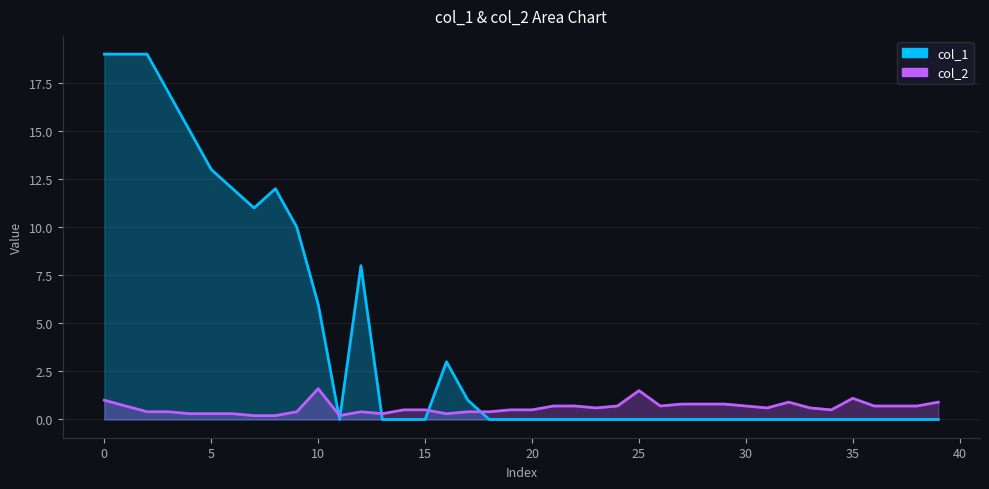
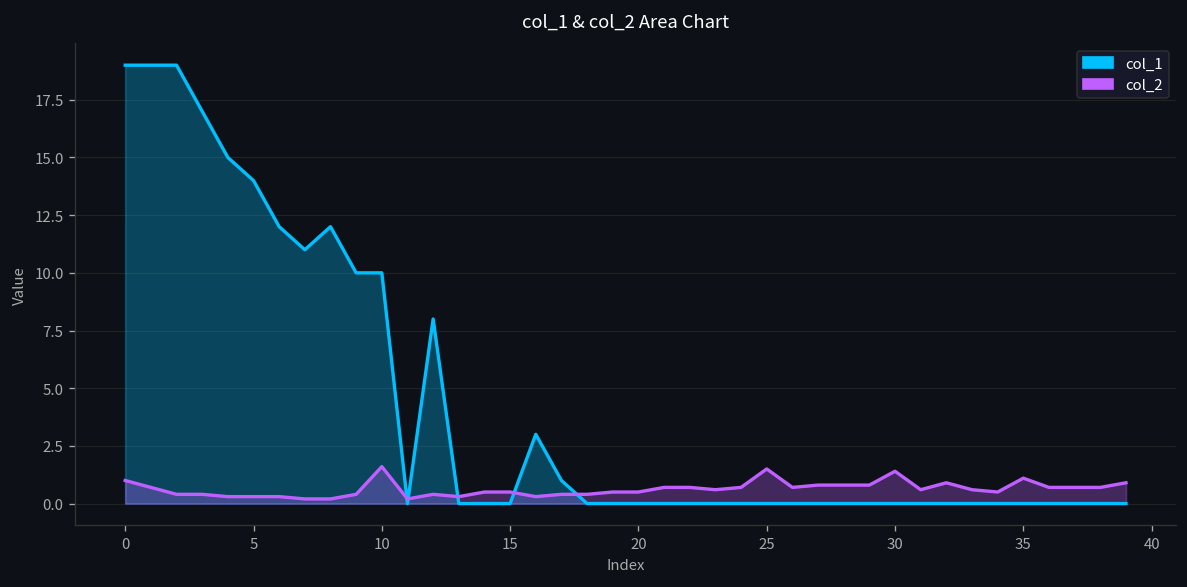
  {
    "col_1": {
      "0": 19,
-     "5": 13,
-     "10": 6,
+     "5": 14,
+     "10": 10,
      "15": 0,
      "20": 0,
      "25": 0,
      "30": 0,
      "35": 0
    },
    "col_2": {
      "0": 1.0,
      "5": 0.3,
      "10": 1.6,
      "15": 0.5,
      "20": 0.5,
      "25": 1.5,
-     "30": 0.7,
+     "30": 1.4,
      "35": 1.1
    }
  }
